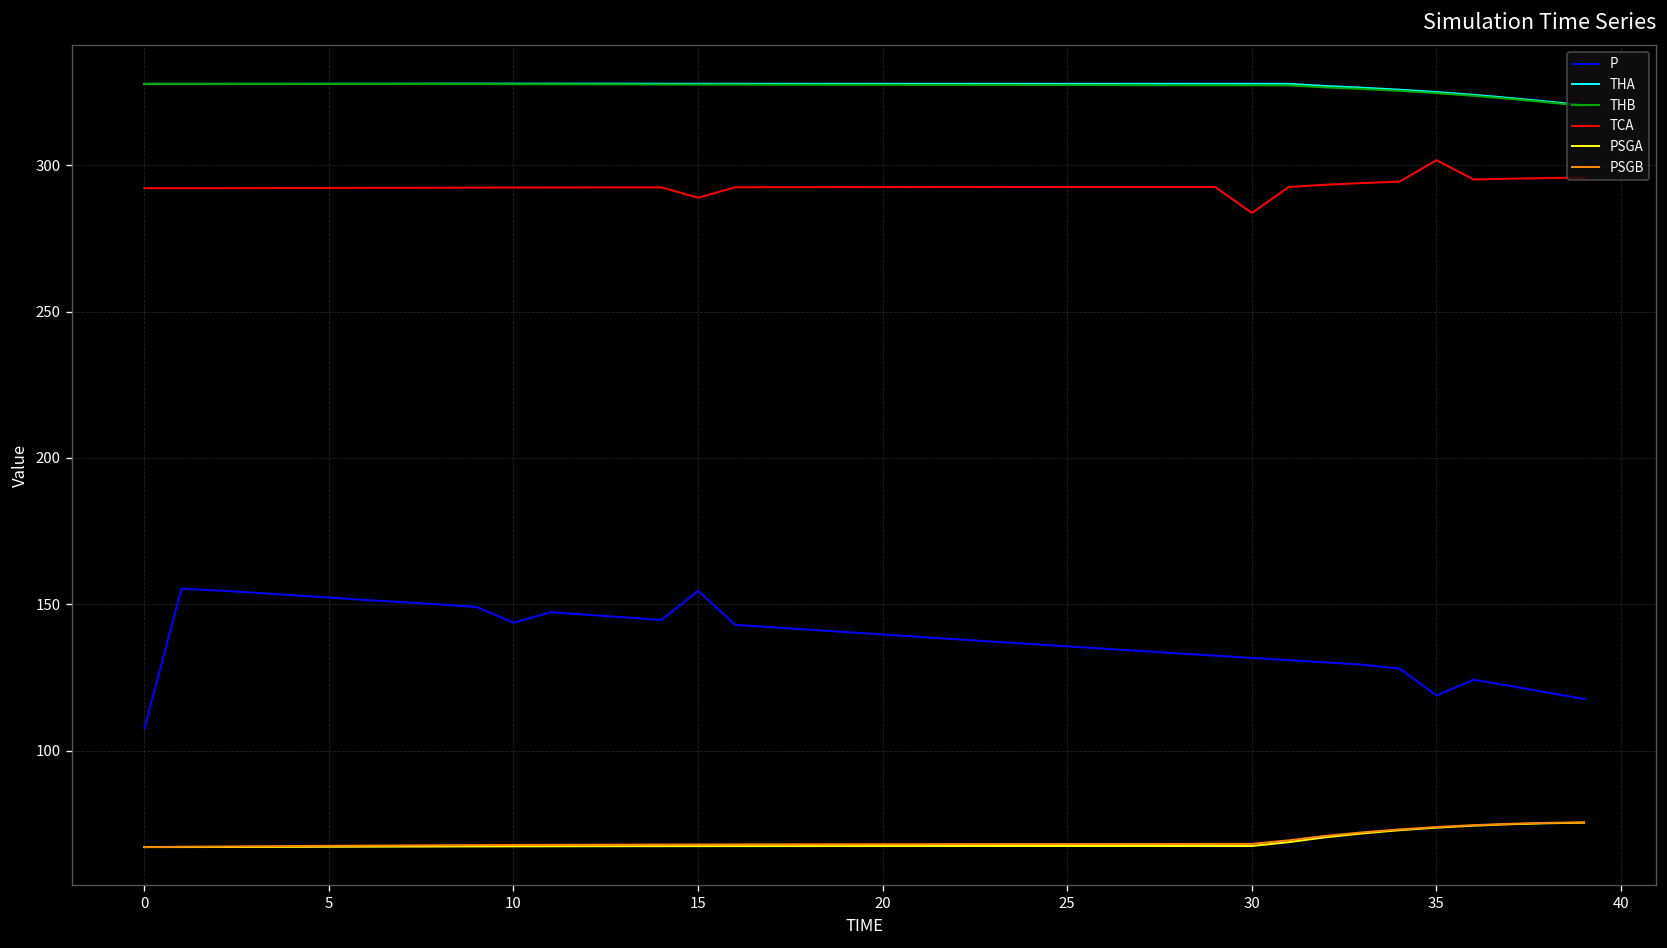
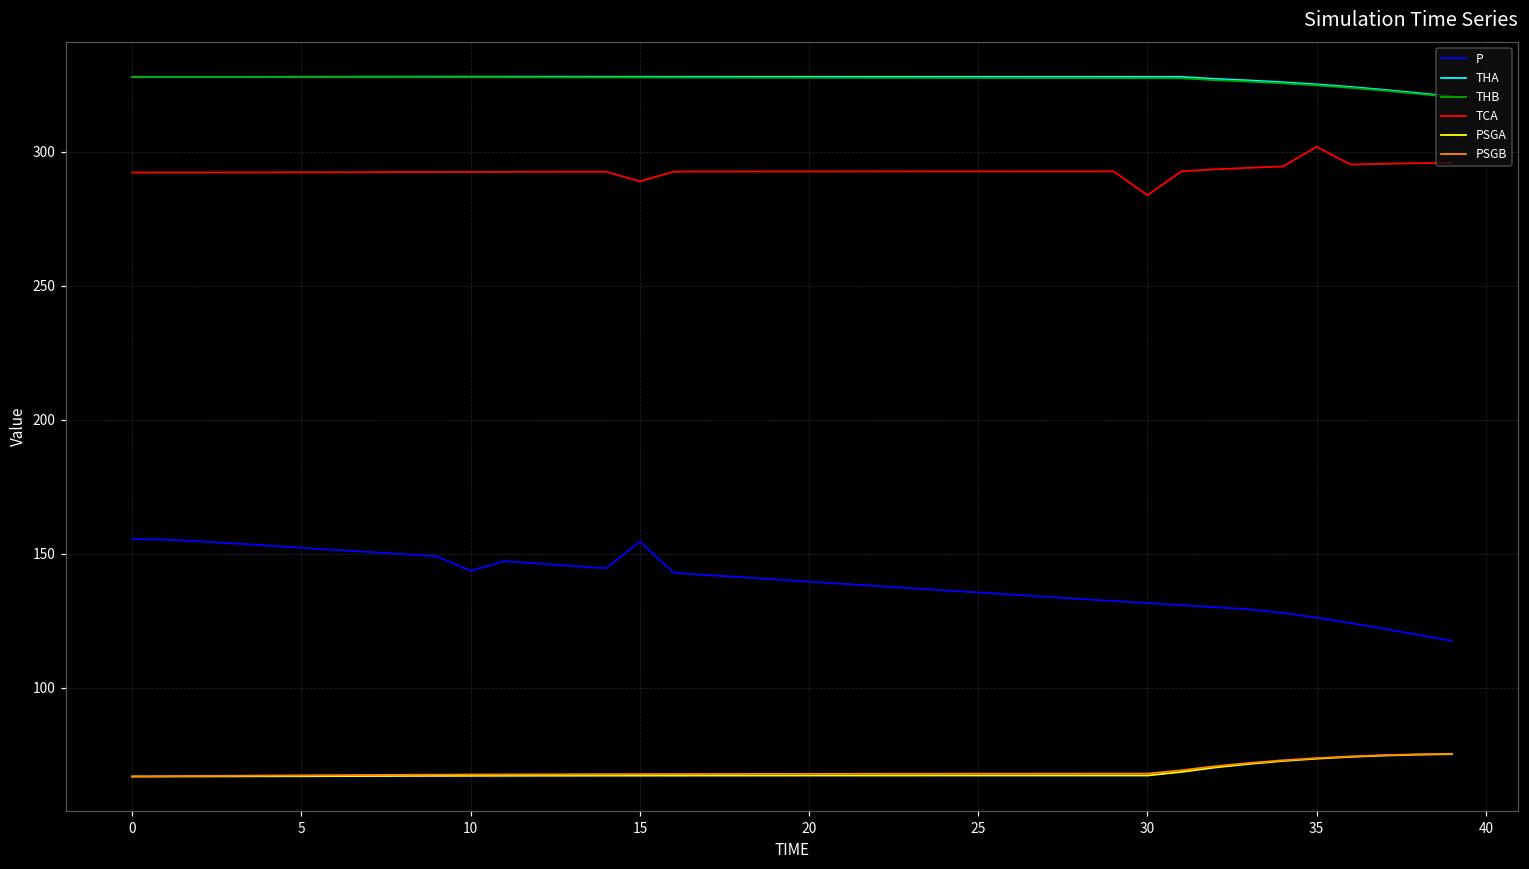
  {
    "P": {
-     "0": 108,
+     "0": 156,
      "5": 152,
      "10": 144,
      "15": 155,
      "20": 140,
      "25": 136,
      "30": 132,
-     "35": 119
+     "35": 126
    },
    "TCA": {
      "0": 292,
      "5": 292,
      "10": 292,
      "15": 289,
      "20": 293,
      "25": 293,
      "30": 284,
      "35": 302
    }
  }
